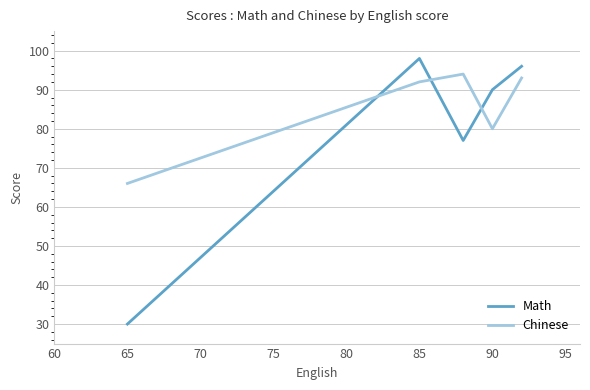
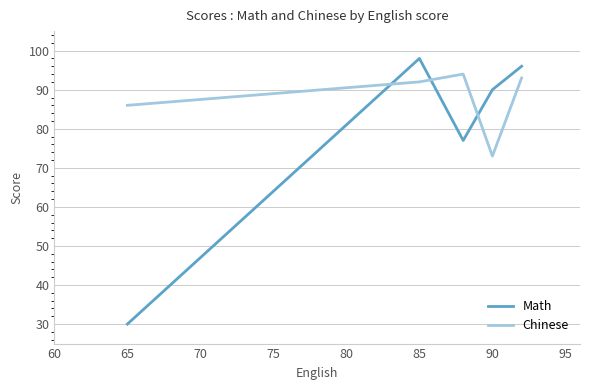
  {
    "Math": {
      "65": 30,
      "85": 98,
      "90": 90
    },
    "Chinese": {
-     "65": 66,
+     "65": 86,
      "85": 92,
-     "90": 80
+     "90": 73
    }
  }
